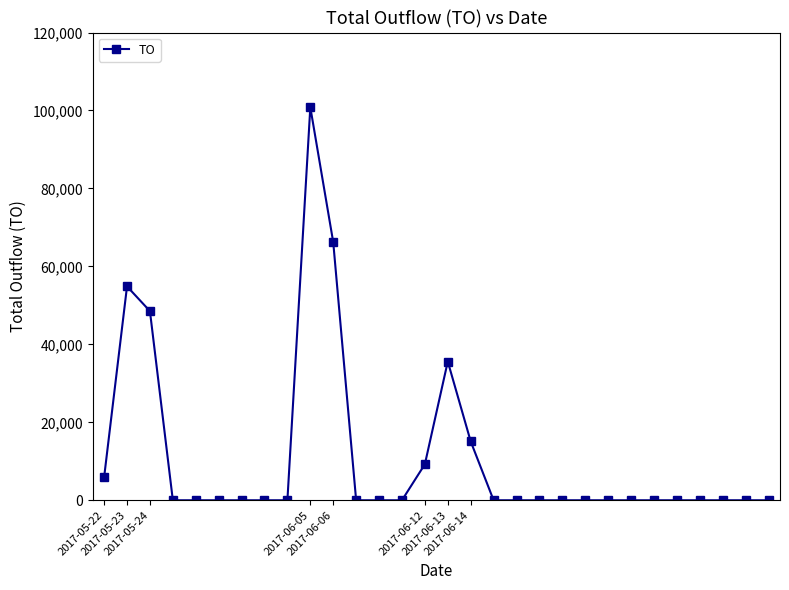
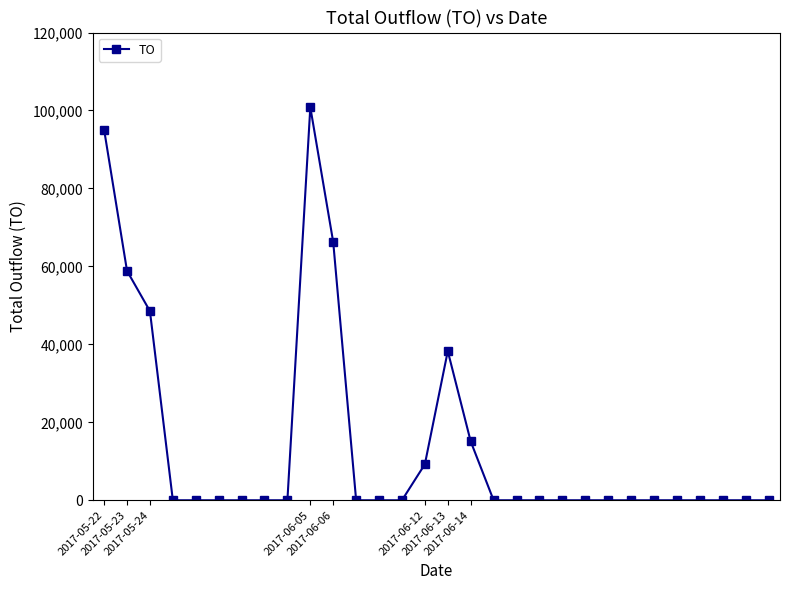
  {
-   "2017-05-22": "6,000",
-   "2017-05-23": "55,000",
+   "2017-05-22": "95,000",
+   "2017-05-23": "59,000",
    "2017-05-24": "49,000",
    "2017-06-05": "101,000",
    "2017-06-06": "66,000",
    "2017-06-12": "9,000",
-   "2017-06-13": "36,000",
+   "2017-06-13": "38,000",
    "2017-06-14": "15,000"
  }
